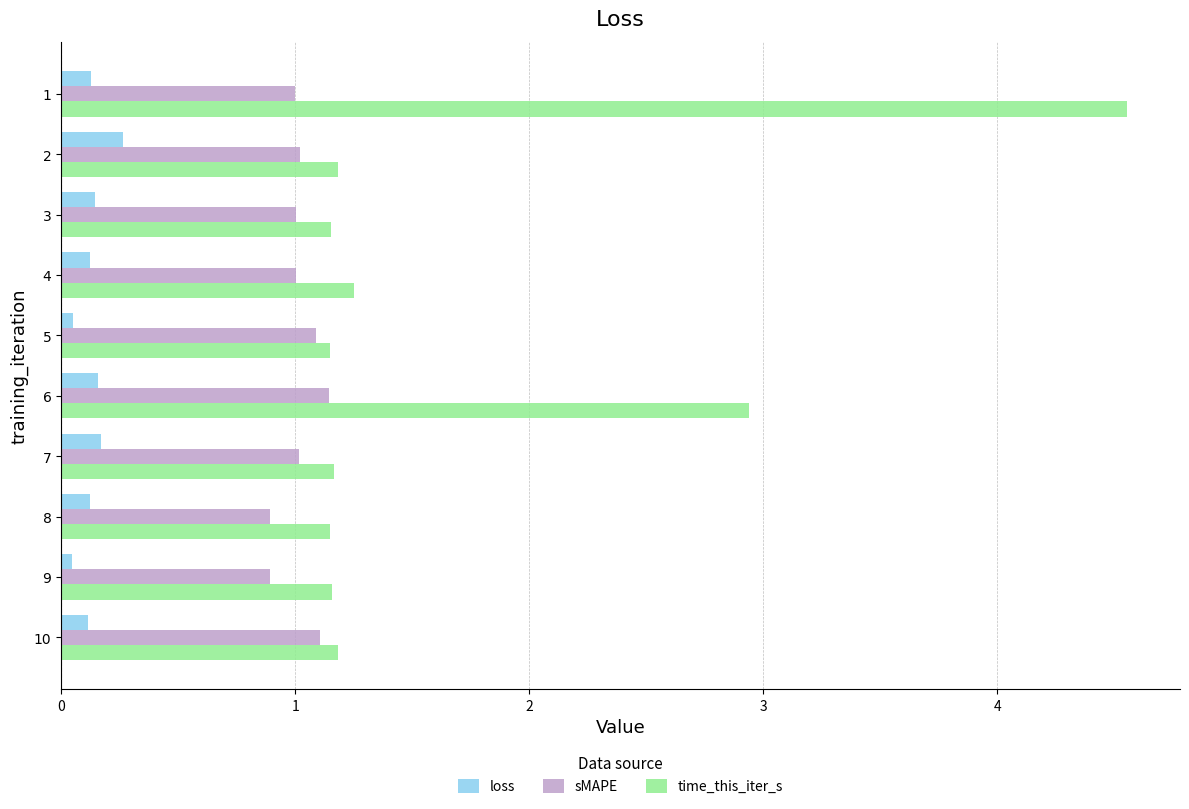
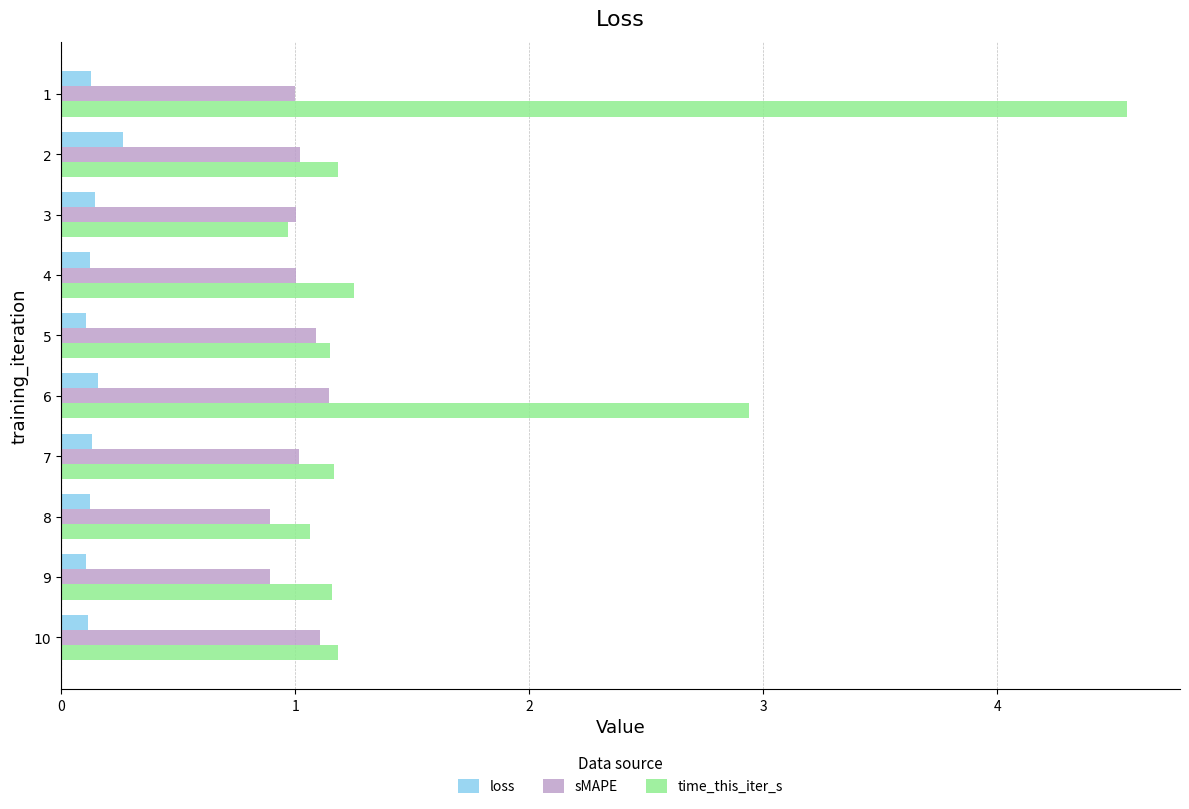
  {
    "loss": {
      "1": 0.13,
      "2": 0.27,
      "3": 0.14,
      "4": 0.12,
-     "5": 0.05,
+     "5": 0.11,
      "6": 0.16,
-     "7": 0.17,
+     "7": 0.13,
      "8": 0.12,
-     "9": 0.05,
+     "9": 0.10,
      "10": 0.11
    },
    "sMAPE": {
      "1": 1.00,
      "2": 1.02,
      "3": 1.00,
      "4": 1.00,
      "5": 1.09,
      "6": 1.14,
      "7": 1.01,
      "8": 0.89,
      "9": 0.89,
      "10": 1.10
    },
    "time_this_iter_s": {
      "1": 4.55,
      "2": 1.18,
-     "3": 1.15,
+     "3": 0.97,
      "4": 1.25,
      "5": 1.15,
      "6": 2.94,
      "7": 1.16,
-     "8": 1.15,
+     "8": 1.06,
      "9": 1.16,
      "10": 1.18
    }
  }
